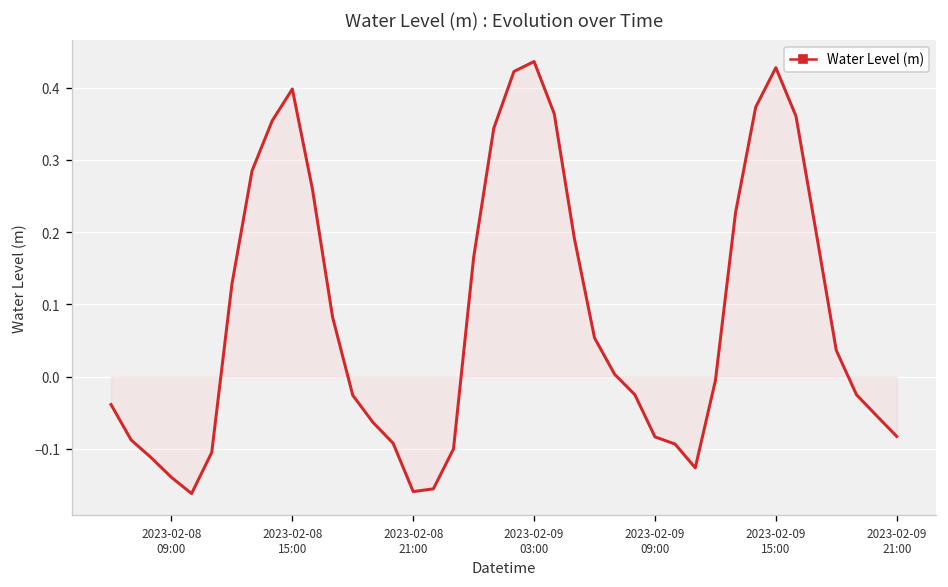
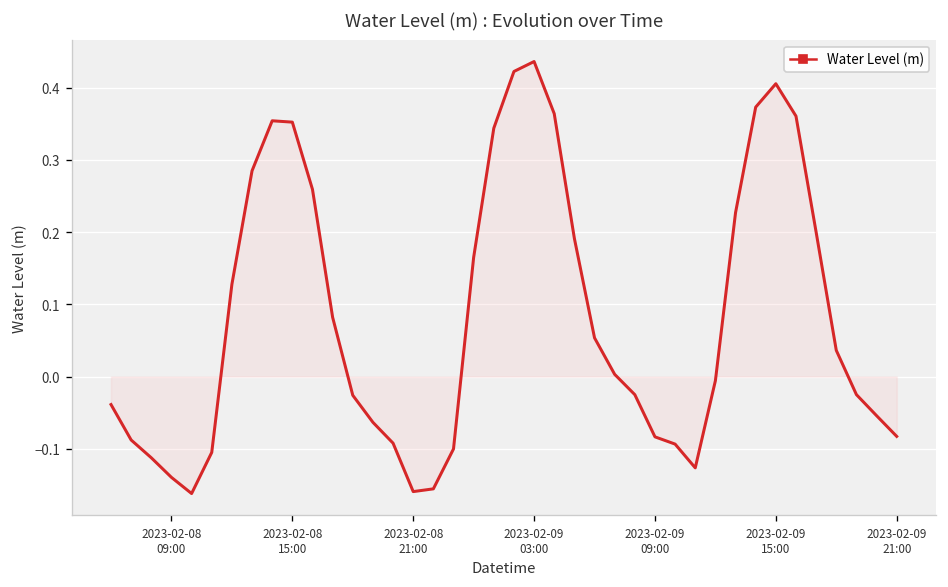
  {
    "Water Level (m)": {
      "2023-02-08 09:00": -0.14,
-     "2023-02-08 15:00": 0.40,
+     "2023-02-08 15:00": 0.35,
      "2023-02-08 21:00": -0.16,
      "2023-02-09 09:00": -0.08,
-     "2023-02-09 15:00": 0.43,
+     "2023-02-09 15:00": 0.41,
      "2023-02-09 21:00": -0.08
    }
  }
